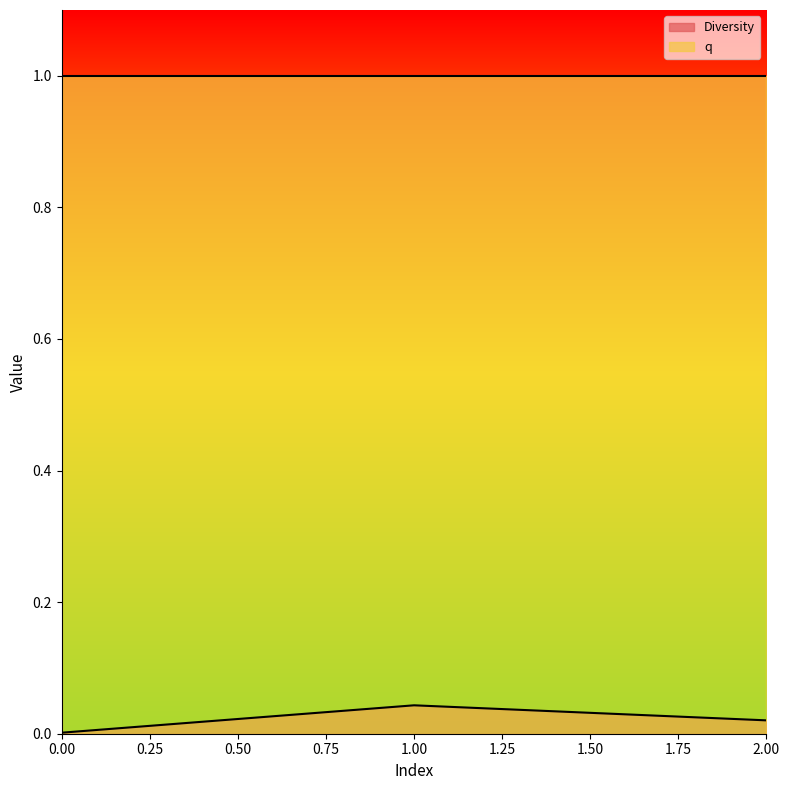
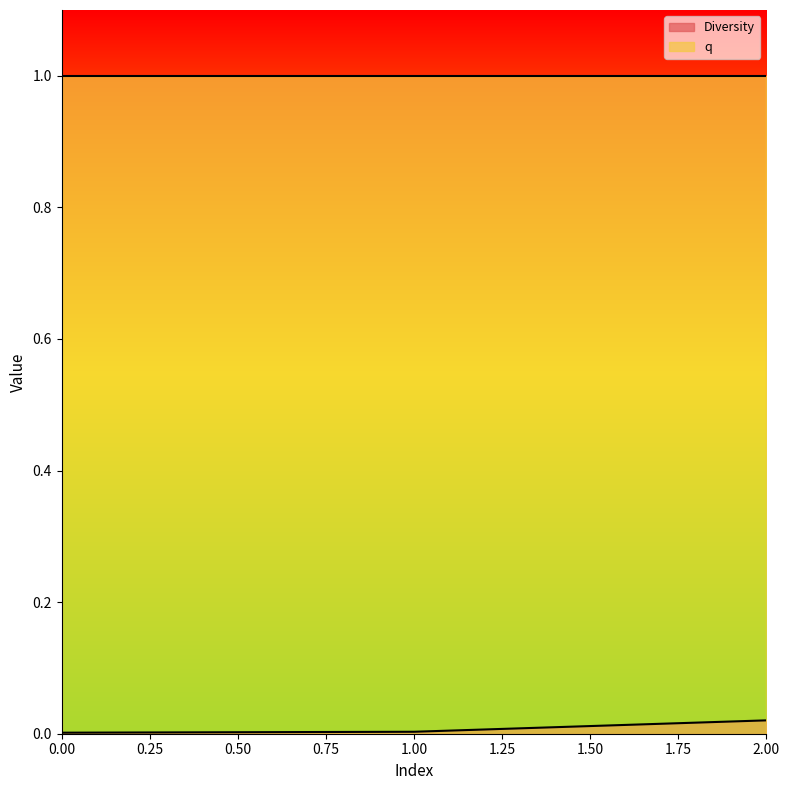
  {
    "Diversity": {
      "0.00": 0.00,
-     "1.00": 0.04,
+     "1.00": 0.00,
      "2.00": 0.02
    },
    "q": {
      "0.00": 1.00,
      "1.00": 1.00,
      "2.00": 1.00
    }
  }
